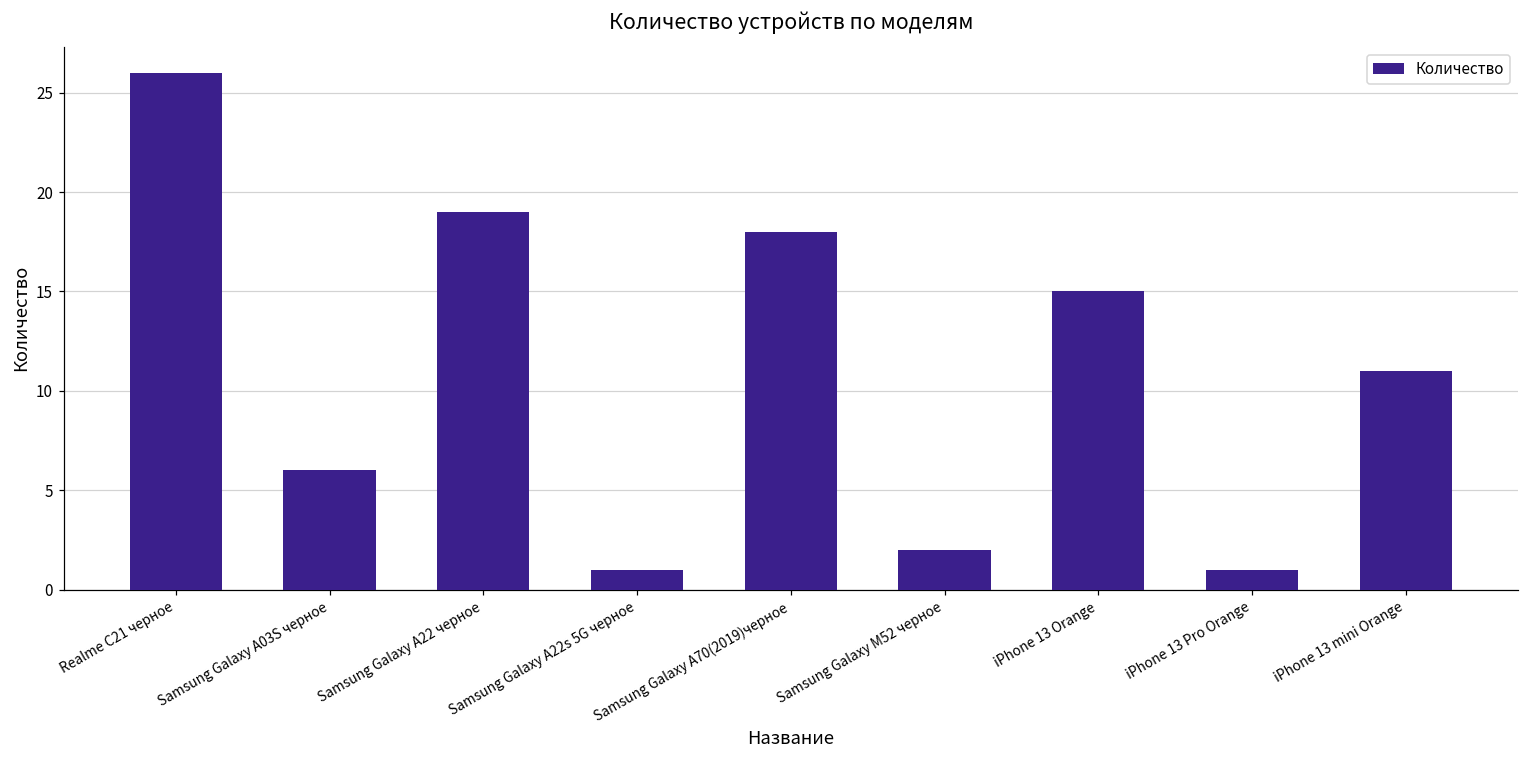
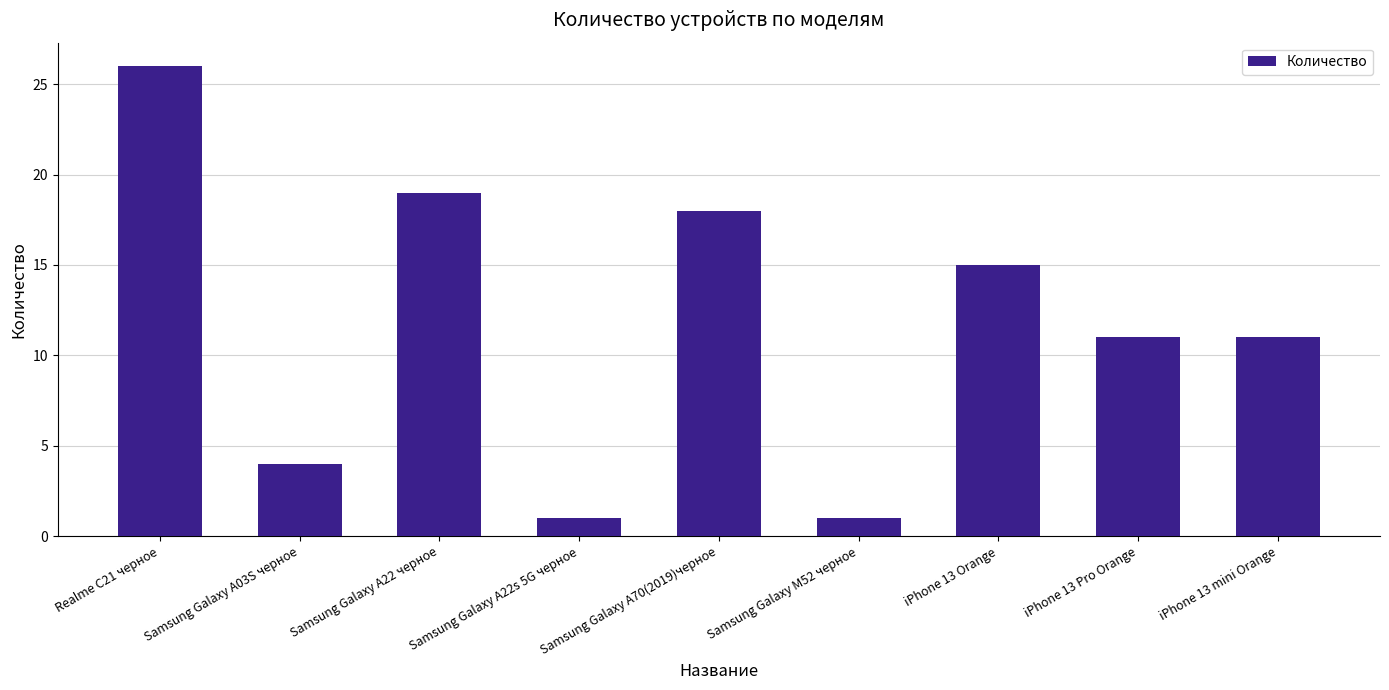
  {
    "Realme C21 черное": 26,
-   "Samsung Galaxy A03S черное": 6,
+   "Samsung Galaxy A03S черное": 4,
    "Samsung Galaxy A22 черное": 19,
    "Samsung Galaxy A22s 5G черное": 1,
    "Samsung Galaxy A70(2019)черное": 18,
-   "Samsung Galaxy M52 черное": 2,
+   "Samsung Galaxy M52 черное": 1,
    "iPhone 13 Orange": 15,
-   "iPhone 13 Pro Orange": 1,
+   "iPhone 13 Pro Orange": 11,
    "iPhone 13 mini Orange": 11
  }
